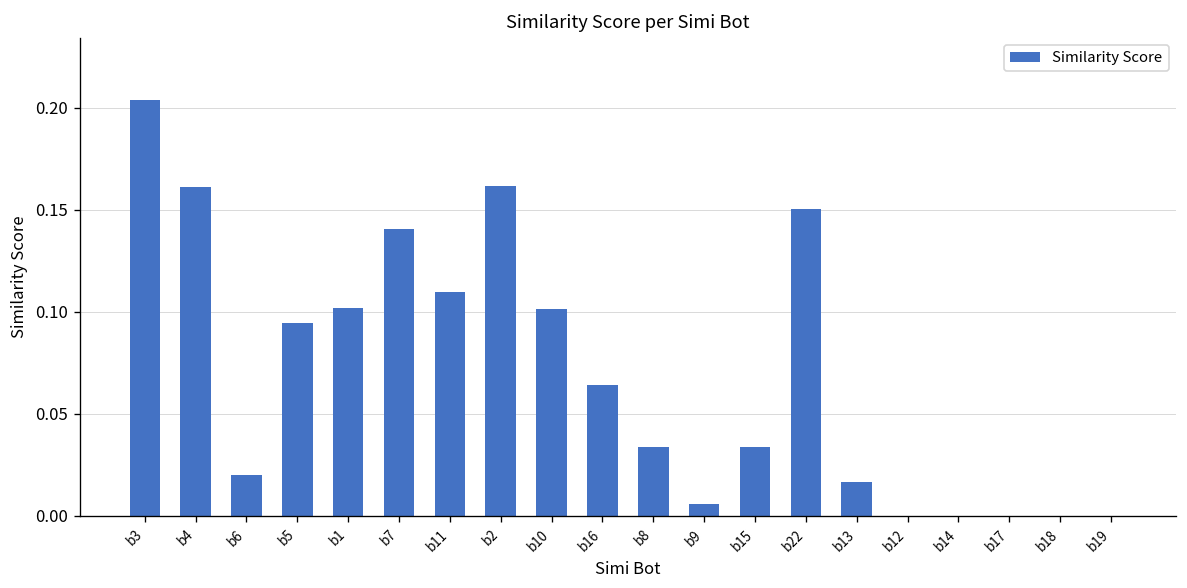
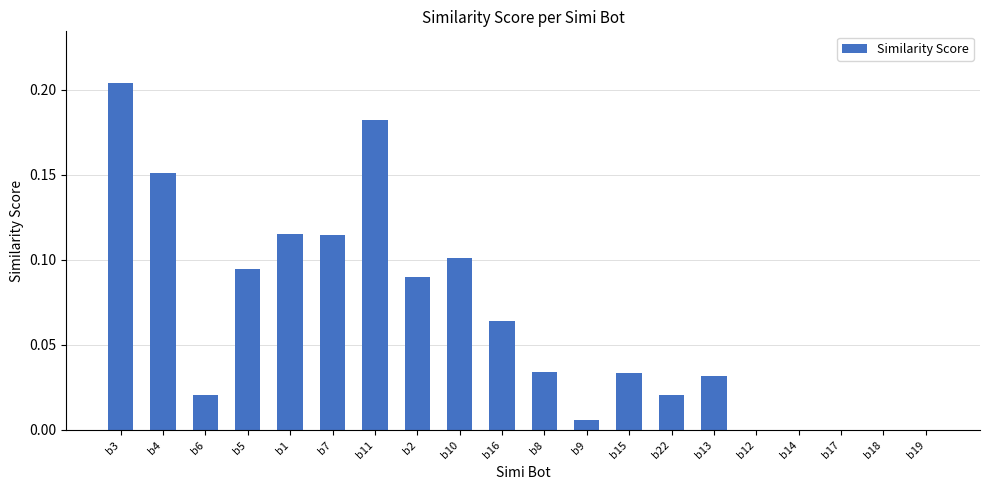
  {
    "b3": 0.204,
-   "b4": 0.161,
+   "b4": 0.151,
    "b6": 0.020,
    "b5": 0.095,
-   "b1": 0.102,
-   "b7": 0.141,
-   "b11": 0.110,
-   "b2": 0.162,
+   "b1": 0.115,
+   "b7": 0.115,
+   "b11": 0.183,
+   "b2": 0.090,
    "b10": 0.101,
    "b16": 0.064,
    "b8": 0.034,
    "b9": 0.006,
    "b15": 0.034,
-   "b22": 0.151,
-   "b13": 0.017,
+   "b22": 0.021,
+   "b13": 0.032,
    "b12": 0.000,
    "b14": 0.000,
    "b17": 0.000,
    "b18": 0.000,
    "b19": 0.000
  }
